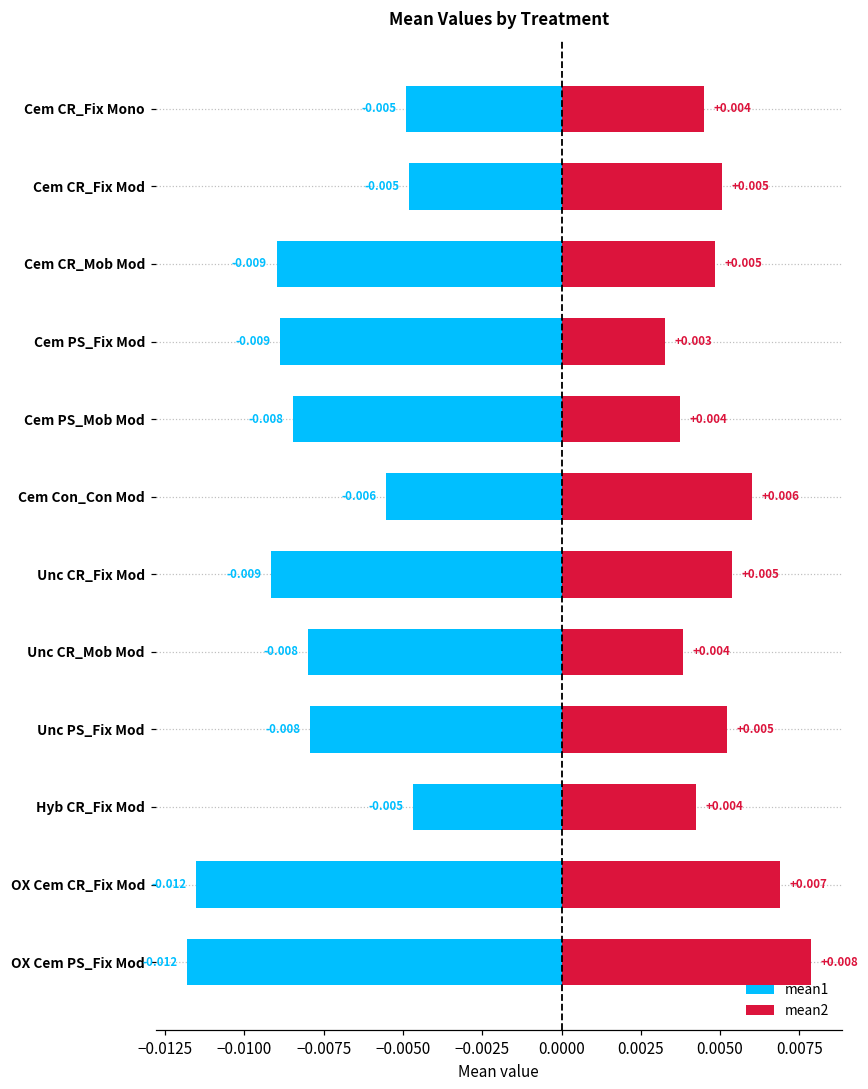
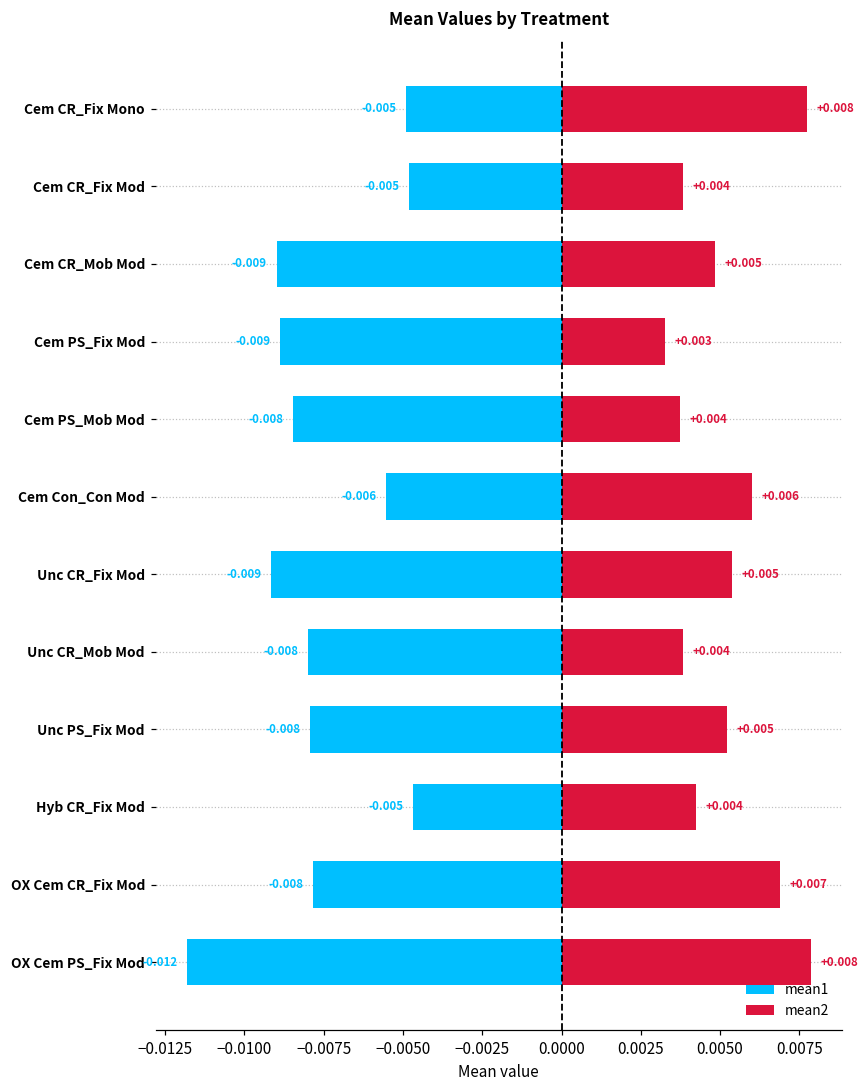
  {
    "mean1": {
      "Cem CR_Fix Mono": "-0.005",
      "Cem CR_Fix Mod": "-0.005",
      "Cem CR_Mob Mod": "-0.009",
      "Cem PS_Fix Mod": "-0.009",
      "Cem PS_Mob Mod": "-0.008",
      "Cem Con_Con Mod": "-0.006",
      "Unc CR_Fix Mod": "-0.009",
      "Unc CR_Mob Mod": "-0.008",
      "Unc PS_Fix Mod": "-0.008",
      "Hyb CR_Fix Mod": "-0.005",
-     "OX Cem CR_Fix Mod": "-0.012",
+     "OX Cem CR_Fix Mod": "-0.008",
      "OX Cem PS_Fix Mod": "-0.012"
    },
    "mean2": {
-     "Cem CR_Fix Mono": "+0.004",
-     "Cem CR_Fix Mod": "+0.005",
+     "Cem CR_Fix Mono": "+0.008",
+     "Cem CR_Fix Mod": "+0.004",
      "Cem CR_Mob Mod": "+0.005",
      "Cem PS_Fix Mod": "+0.003",
      "Cem PS_Mob Mod": "+0.004",
      "Cem Con_Con Mod": "+0.006",
      "Unc CR_Fix Mod": "+0.005",
      "Unc CR_Mob Mod": "+0.004",
      "Unc PS_Fix Mod": "+0.005",
      "Hyb CR_Fix Mod": "+0.004",
      "OX Cem CR_Fix Mod": "+0.007",
      "OX Cem PS_Fix Mod": "+0.008"
    }
  }
